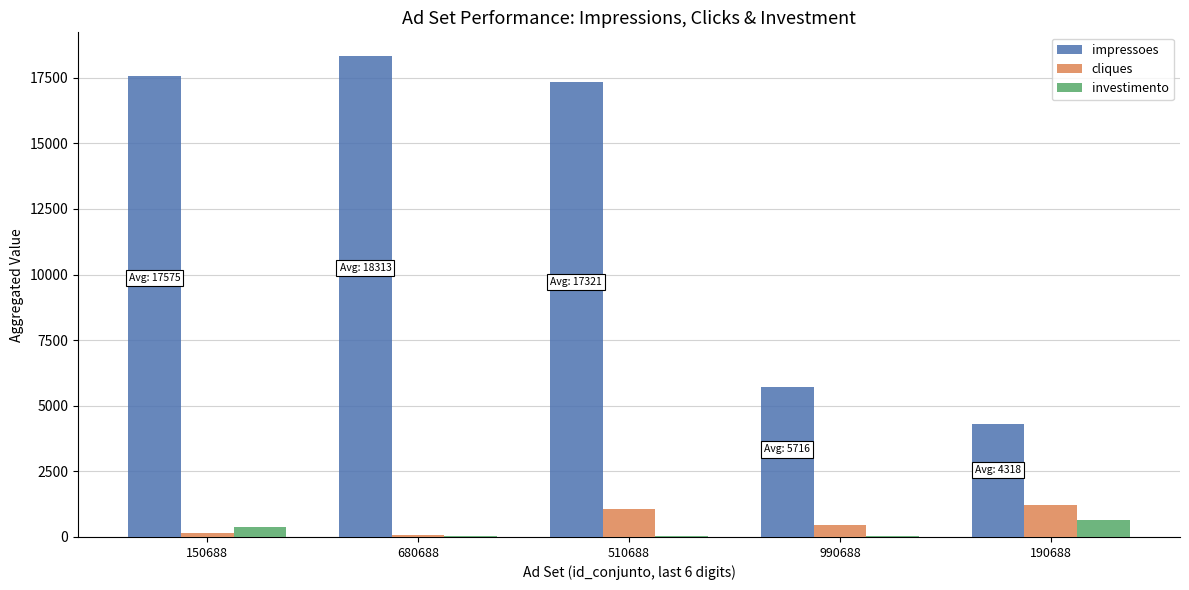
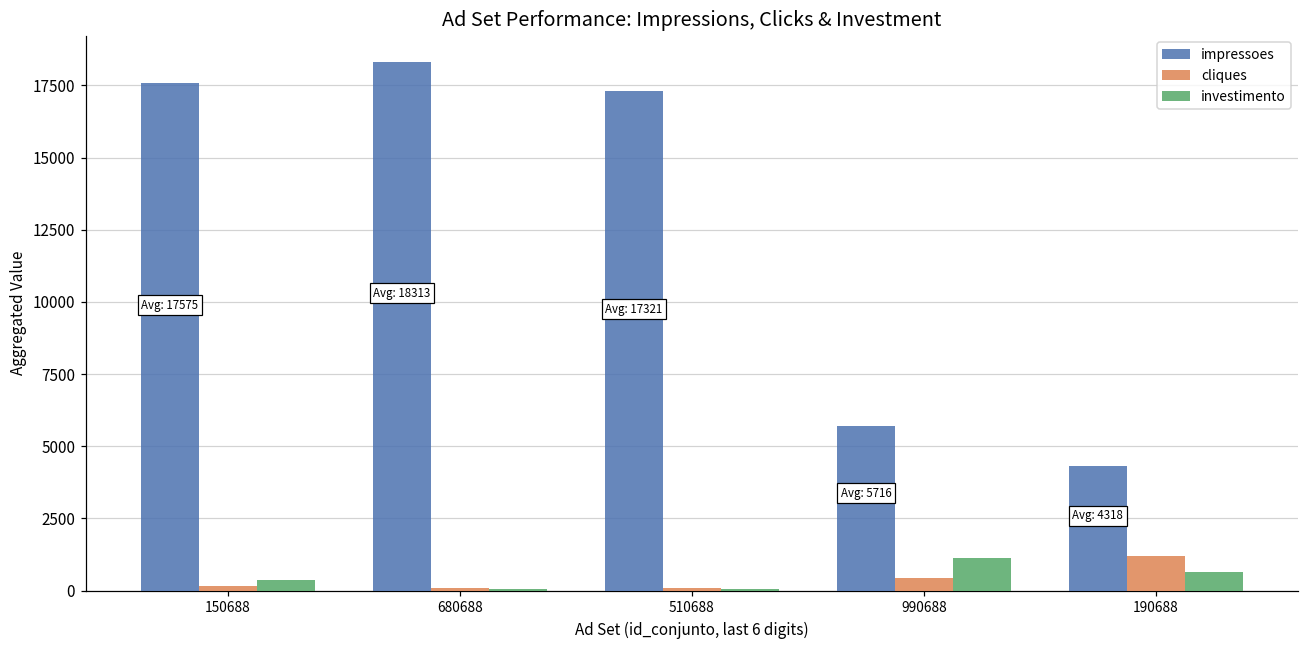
  {
    "cliques": {
      "150688": 100,
-     "510688": 1100,
+     "510688": 100,
      "990688": 400,
      "190688": 1200
    },
    "investimento": {
      "150688": 400,
-     "990688": 0,
+     "990688": 1100,
      "190688": 700
    }
  }
